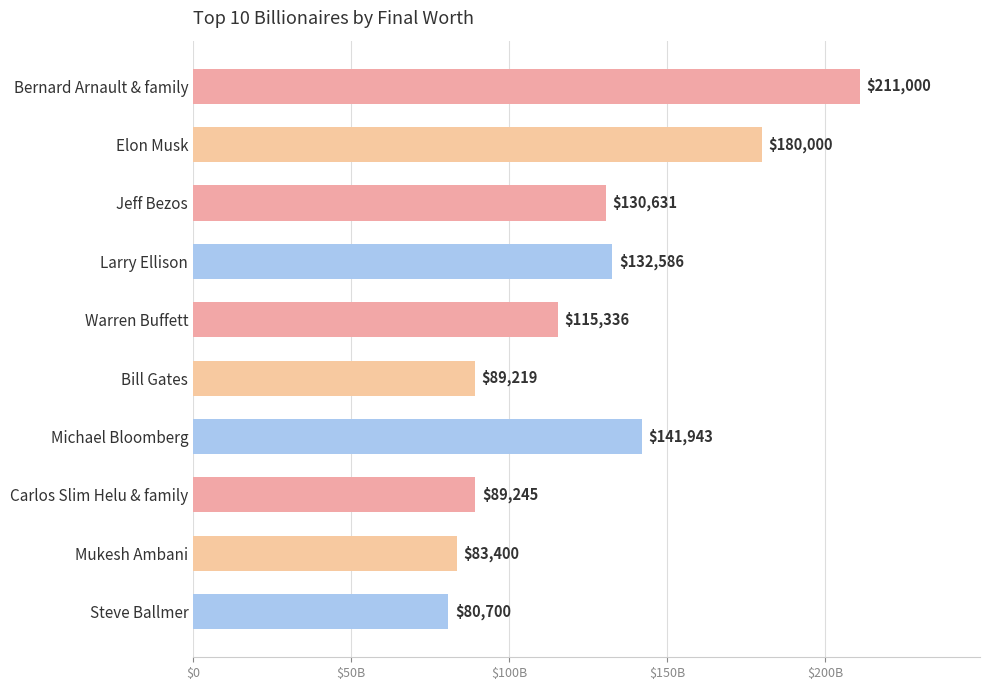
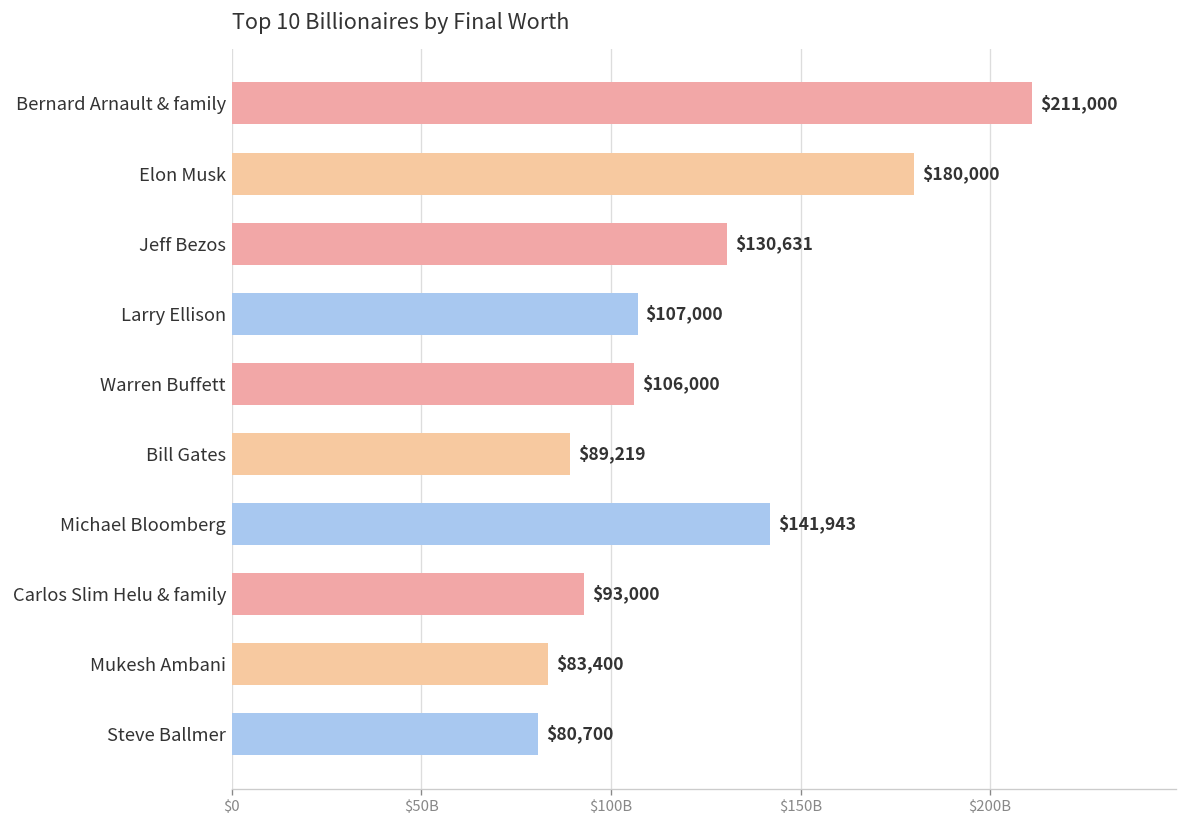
  {
    "Bernard Arnault & family": "$211,000",
    "Elon Musk": "$180,000",
    "Jeff Bezos": "$130,631",
-   "Larry Ellison": "$132,586",
-   "Warren Buffett": "$115,336",
+   "Larry Ellison": "$107,000",
+   "Warren Buffett": "$106,000",
    "Bill Gates": "$89,219",
    "Michael Bloomberg": "$141,943",
-   "Carlos Slim Helu & family": "$89,245",
+   "Carlos Slim Helu & family": "$93,000",
    "Mukesh Ambani": "$83,400",
    "Steve Ballmer": "$80,700"
  }
